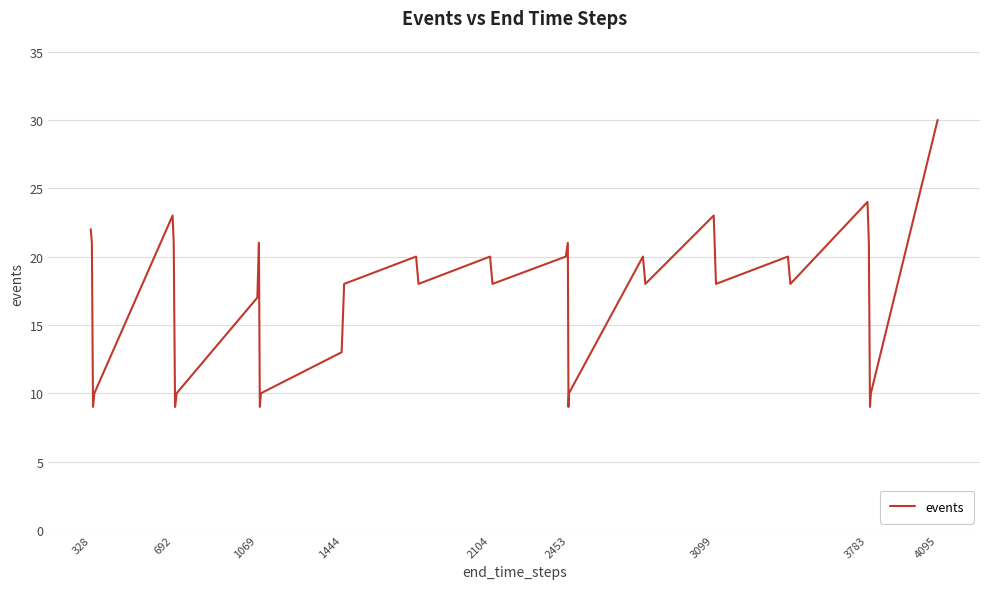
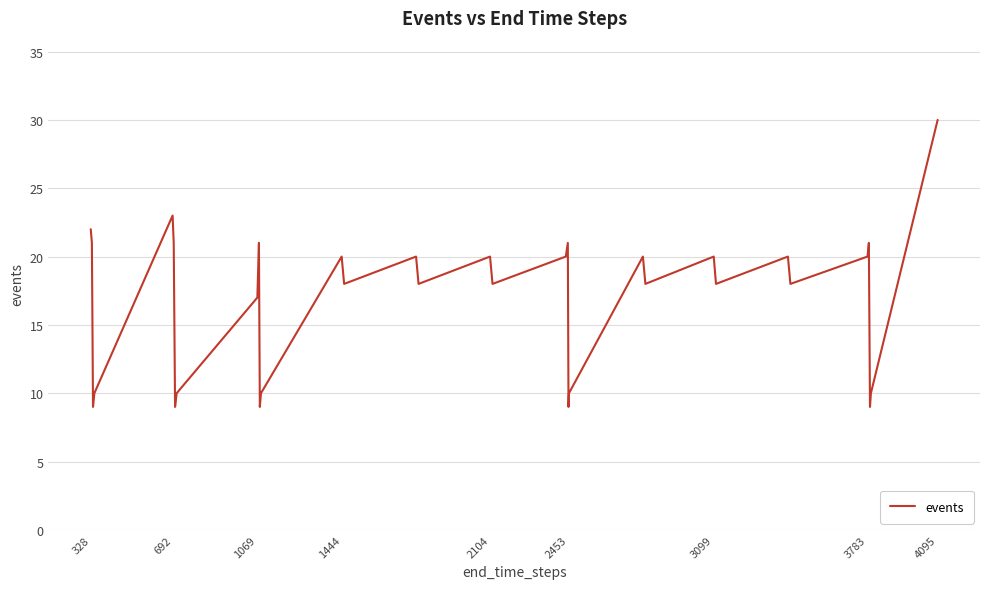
  {
    "328": 22,
    "692": 23,
    "1069": 17,
-   "1444": 13,
+   "1444": 20,
    "2104": 20,
    "2453": 9,
-   "3099": 23,
-   "3783": 24,
+   "3099": 20,
+   "3783": 20,
    "4095": 30
  }
